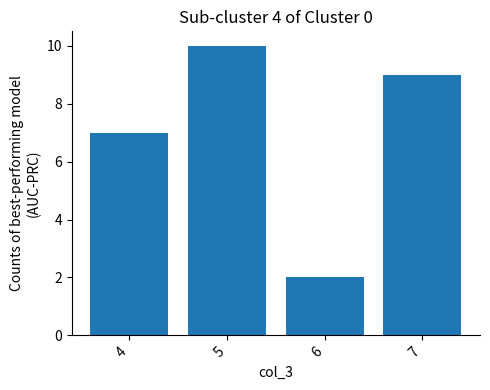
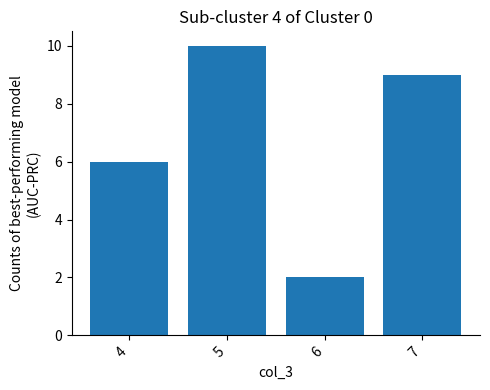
  {
-   "4": 7,
+   "4": 6,
    "5": 10,
    "6": 2,
    "7": 9
  }
